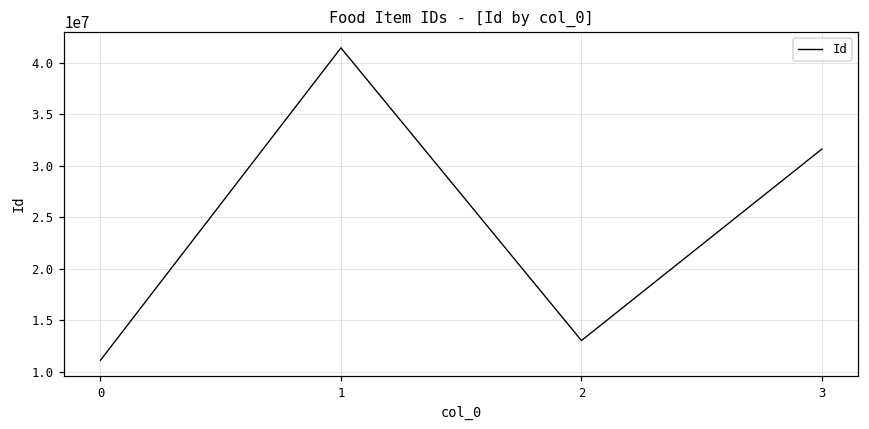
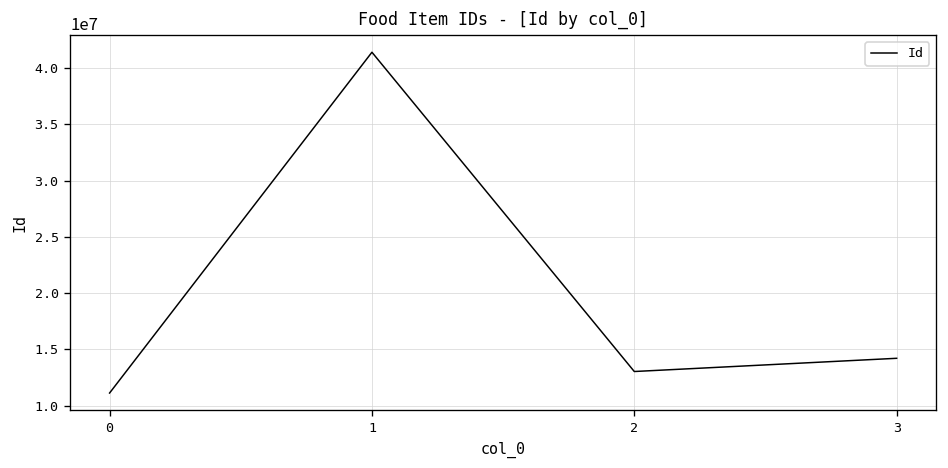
  {
    "0": 11000000,
    "1": 41000000,
    "2": 13000000,
-   "3": 32000000
+   "3": 14000000
  }
